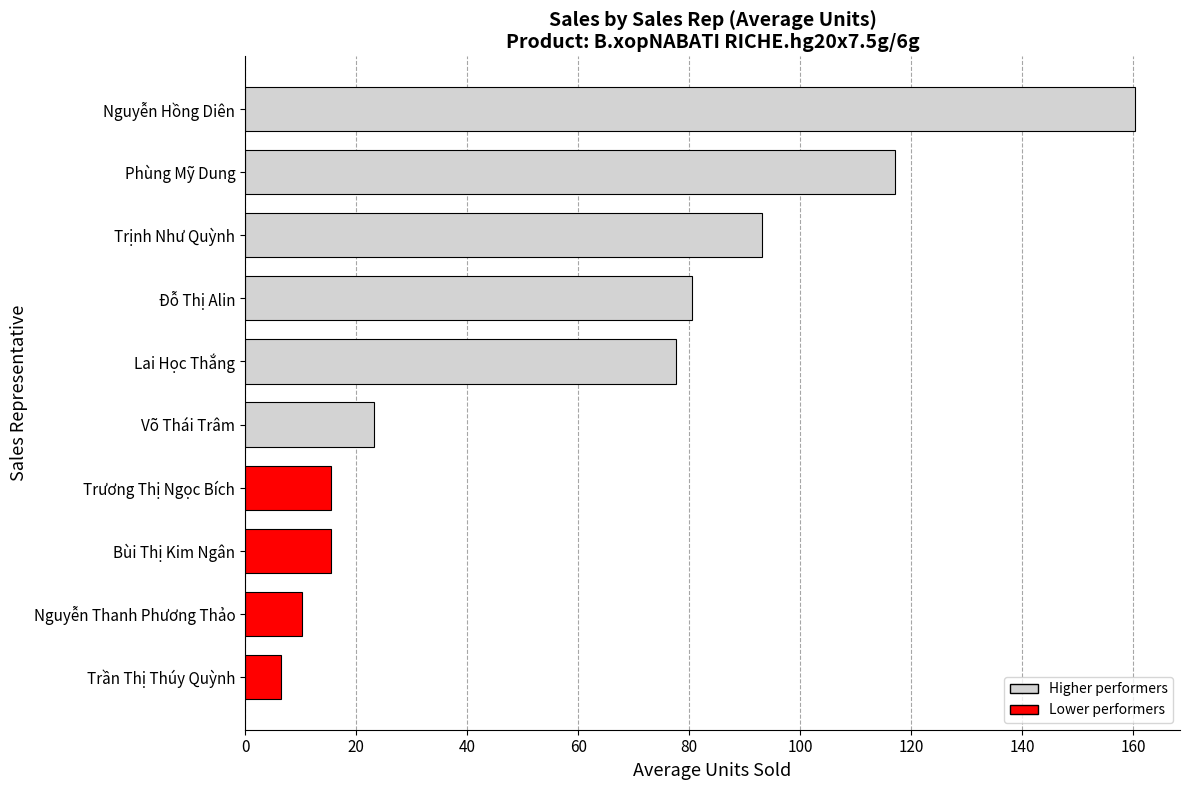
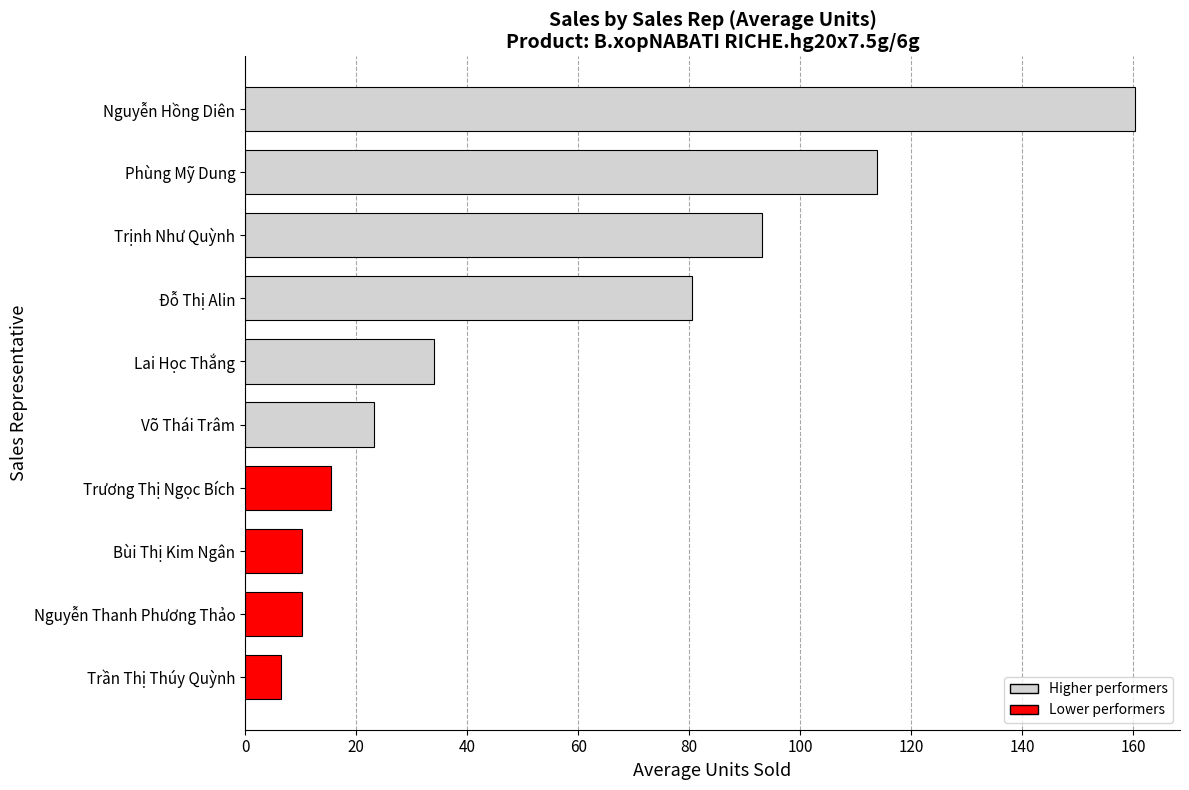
  {
    "Nguyễn Hồng Diên": 160,
-   "Phùng Mỹ Dung": 117,
+   "Phùng Mỹ Dung": 114,
    "Trịnh Như Quỳnh": 93,
    "Đỗ Thị Alin": 80,
-   "Lai Học Thắng": 78,
+   "Lai Học Thắng": 34,
    "Võ Thái Trâm": 23,
    "Trương Thị Ngọc Bích": 16,
-   "Bùi Thị Kim Ngân": 15,
+   "Bùi Thị Kim Ngân": 10,
    "Nguyễn Thanh Phương Thảo": 10,
    "Trần Thị Thúy Quỳnh": 7
  }
